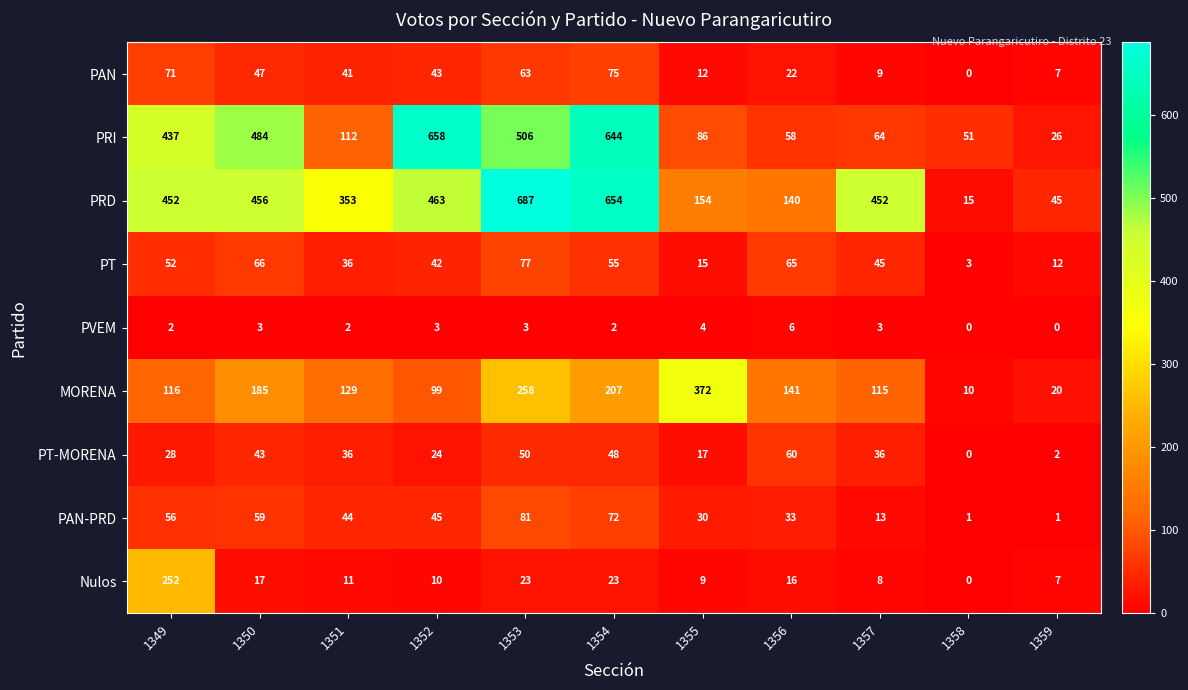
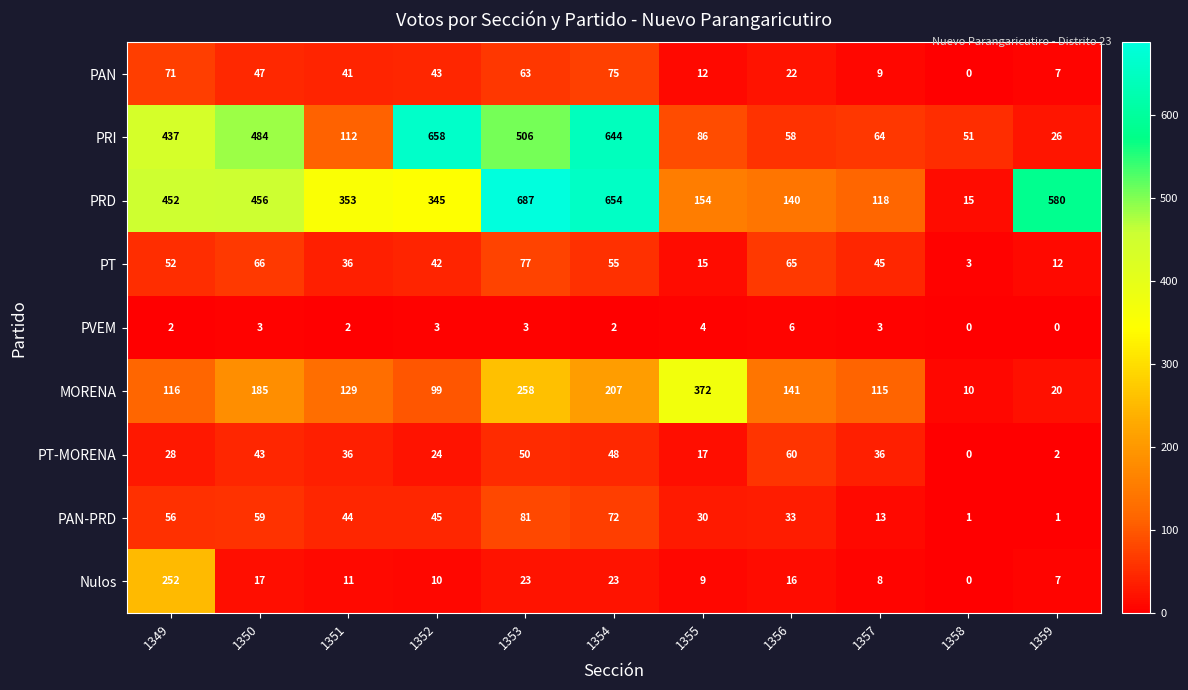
  {
    "PAN": {
      "1349": 71,
      "1350": 47,
      "1351": 41,
      "1352": 43,
      "1353": 63,
      "1354": 75,
      "1355": 12,
      "1356": 22,
      "1357": 9,
      "1358": 0,
      "1359": 7
    },
    "PRI": {
      "1349": 437,
      "1350": 484,
      "1351": 112,
      "1352": 658,
      "1353": 506,
      "1354": 644,
      "1355": 86,
      "1356": 58,
      "1357": 64,
      "1358": 51,
      "1359": 26
    },
    "PRD": {
      "1349": 452,
      "1350": 456,
      "1351": 353,
-     "1352": 463,
+     "1352": 345,
      "1353": 687,
      "1354": 654,
      "1355": 154,
      "1356": 140,
-     "1357": 452,
+     "1357": 118,
      "1358": 15,
-     "1359": 45
+     "1359": 580
    },
    "PT": {
      "1349": 52,
      "1350": 66,
      "1351": 36,
      "1352": 42,
      "1353": 77,
      "1354": 55,
      "1355": 15,
      "1356": 65,
      "1357": 45,
      "1358": 3,
      "1359": 12
    },
    "PVEM": {
      "1349": 2,
      "1350": 3,
      "1351": 2,
      "1352": 3,
      "1353": 3,
      "1354": 2,
      "1355": 4,
      "1356": 6,
      "1357": 3,
      "1358": 0,
      "1359": 0
    },
    "MORENA": {
      "1349": 116,
      "1350": 185,
      "1351": 129,
      "1352": 99,
      "1353": 258,
      "1354": 207,
      "1355": 372,
      "1356": 141,
      "1357": 115,
      "1358": 10,
      "1359": 20
    },
    "PT-MORENA": {
      "1349": 28,
      "1350": 43,
      "1351": 36,
      "1352": 24,
      "1353": 50,
      "1354": 48,
      "1355": 17,
      "1356": 60,
      "1357": 36,
      "1358": 0,
      "1359": 2
    },
    "PAN-PRD": {
      "1349": 56,
      "1350": 59,
      "1351": 44,
      "1352": 45,
      "1353": 81,
      "1354": 72,
      "1355": 30,
      "1356": 33,
      "1357": 13,
      "1358": 1,
      "1359": 1
    },
    "Nulos": {
      "1349": 252,
      "1350": 17,
      "1351": 11,
      "1352": 10,
      "1353": 23,
      "1354": 23,
      "1355": 9,
      "1356": 16,
      "1357": 8,
      "1358": 0,
      "1359": 7
    }
  }
